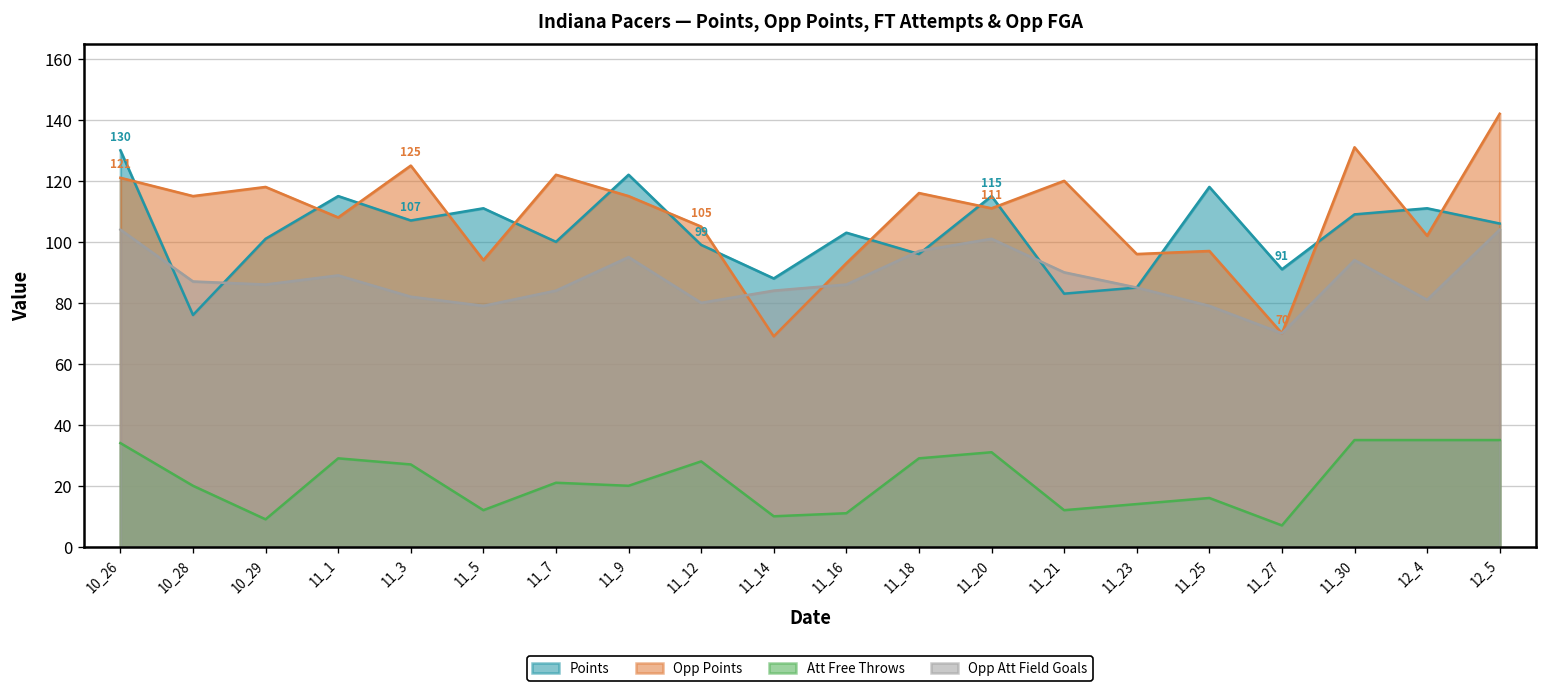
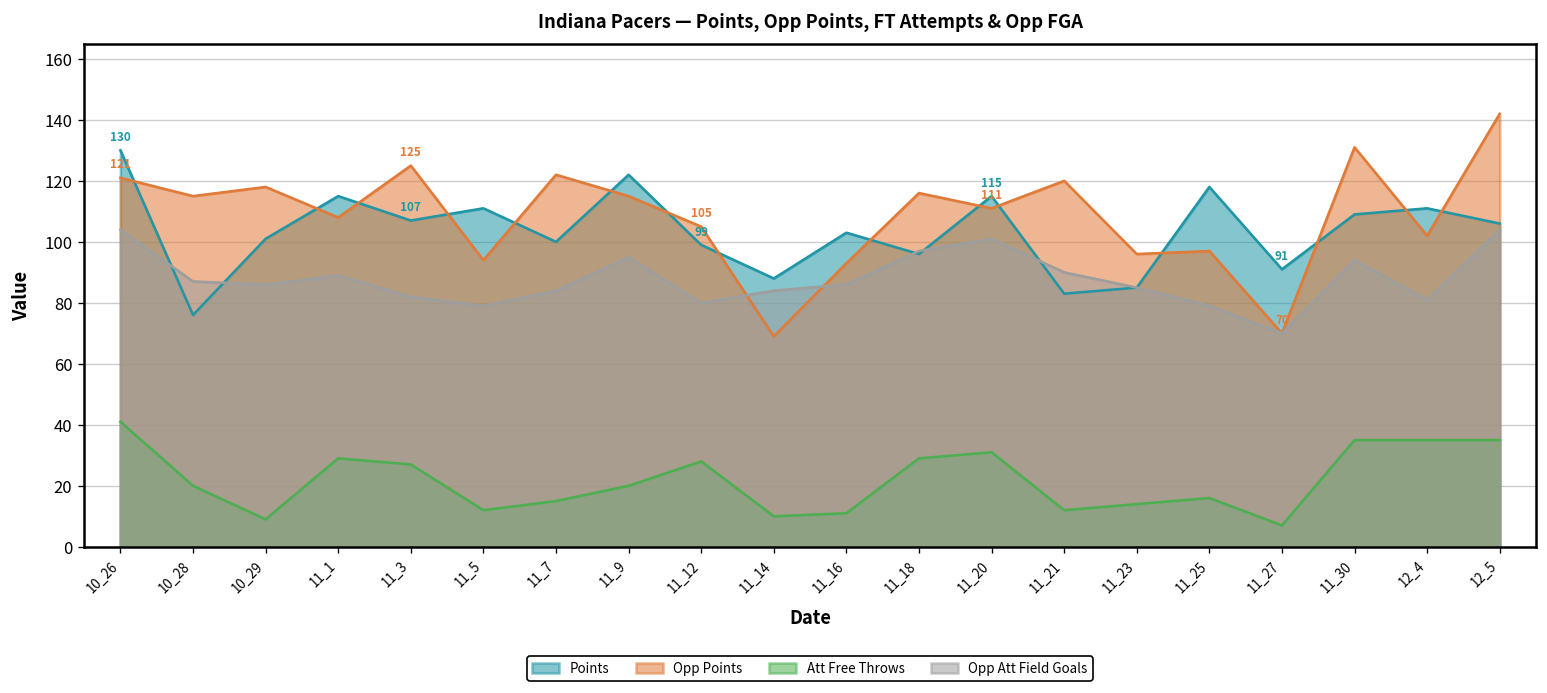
  {
    "Points": {
      "10_26": 130,
      "11_3": 107,
      "11_20": 115,
      "11_27": 91
    },
    "Opp Points": {
      "10_26": 121,
      "11_3": 125,
      "11_12": 105
    },
    "Att Free Throws": {
-     "10_26": 34,
+     "10_26": 41,
      "10_28": 20,
      "10_29": 9,
      "11_1": 29,
      "11_3": 27,
      "11_5": 12,
-     "11_7": 21,
+     "11_7": 15,
      "11_9": 20,
      "11_12": 28,
      "11_14": 10,
      "11_16": 11,
      "11_18": 29,
      "11_20": 31,
      "11_21": 12,
      "11_23": 14,
      "11_25": 16,
      "11_27": 7,
      "11_30": 35,
      "12_4": 35,
      "12_5": 35
    },
    "Opp Att Field Goals": {
      "10_26": 104,
      "10_28": 87,
      "10_29": 86,
      "11_1": 89,
      "11_3": 82,
      "11_5": 79,
      "11_7": 84,
      "11_9": 95,
      "11_12": 80,
      "11_14": 84,
      "11_16": 86,
      "11_20": 101,
      "11_21": 90,
      "11_25": 79,
      "11_30": 94,
      "12_4": 81,
      "12_5": 104
    }
  }
